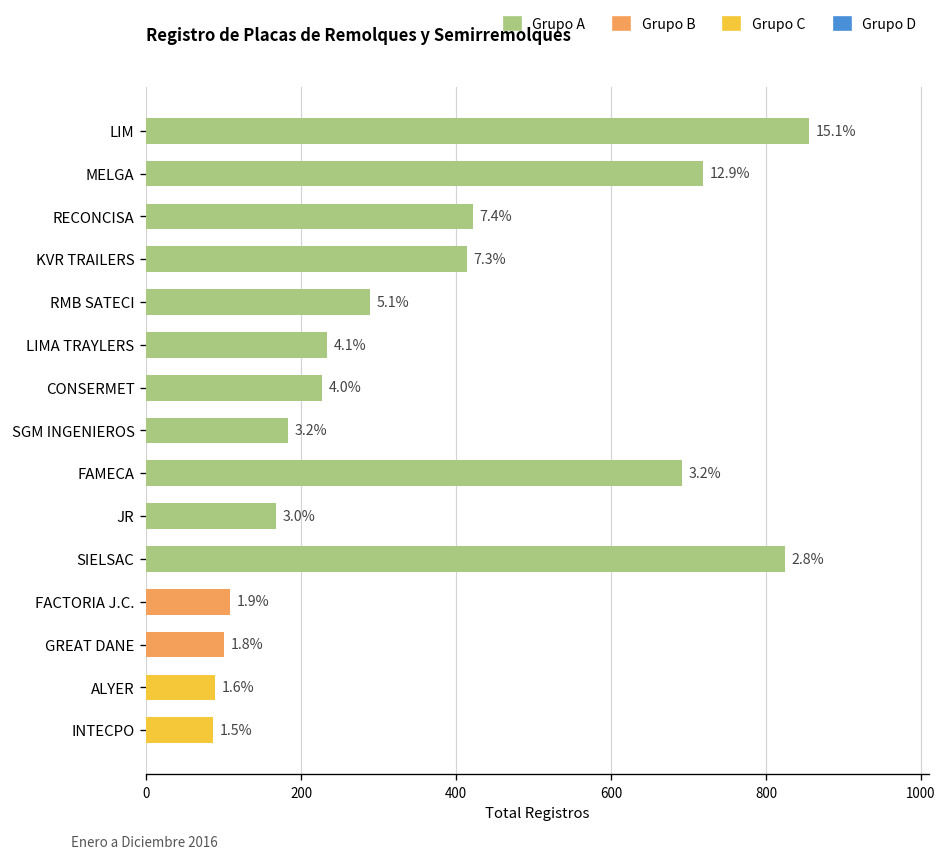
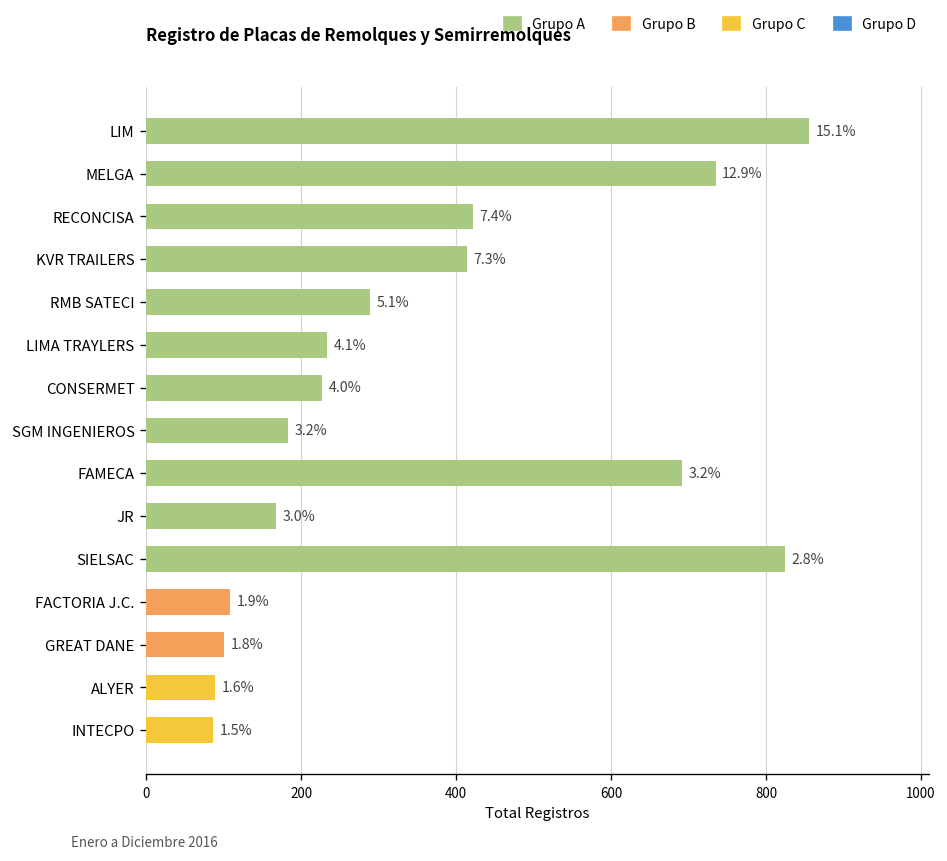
  {
-   "MELGA": 720
+   "MELGA": 740
  }
